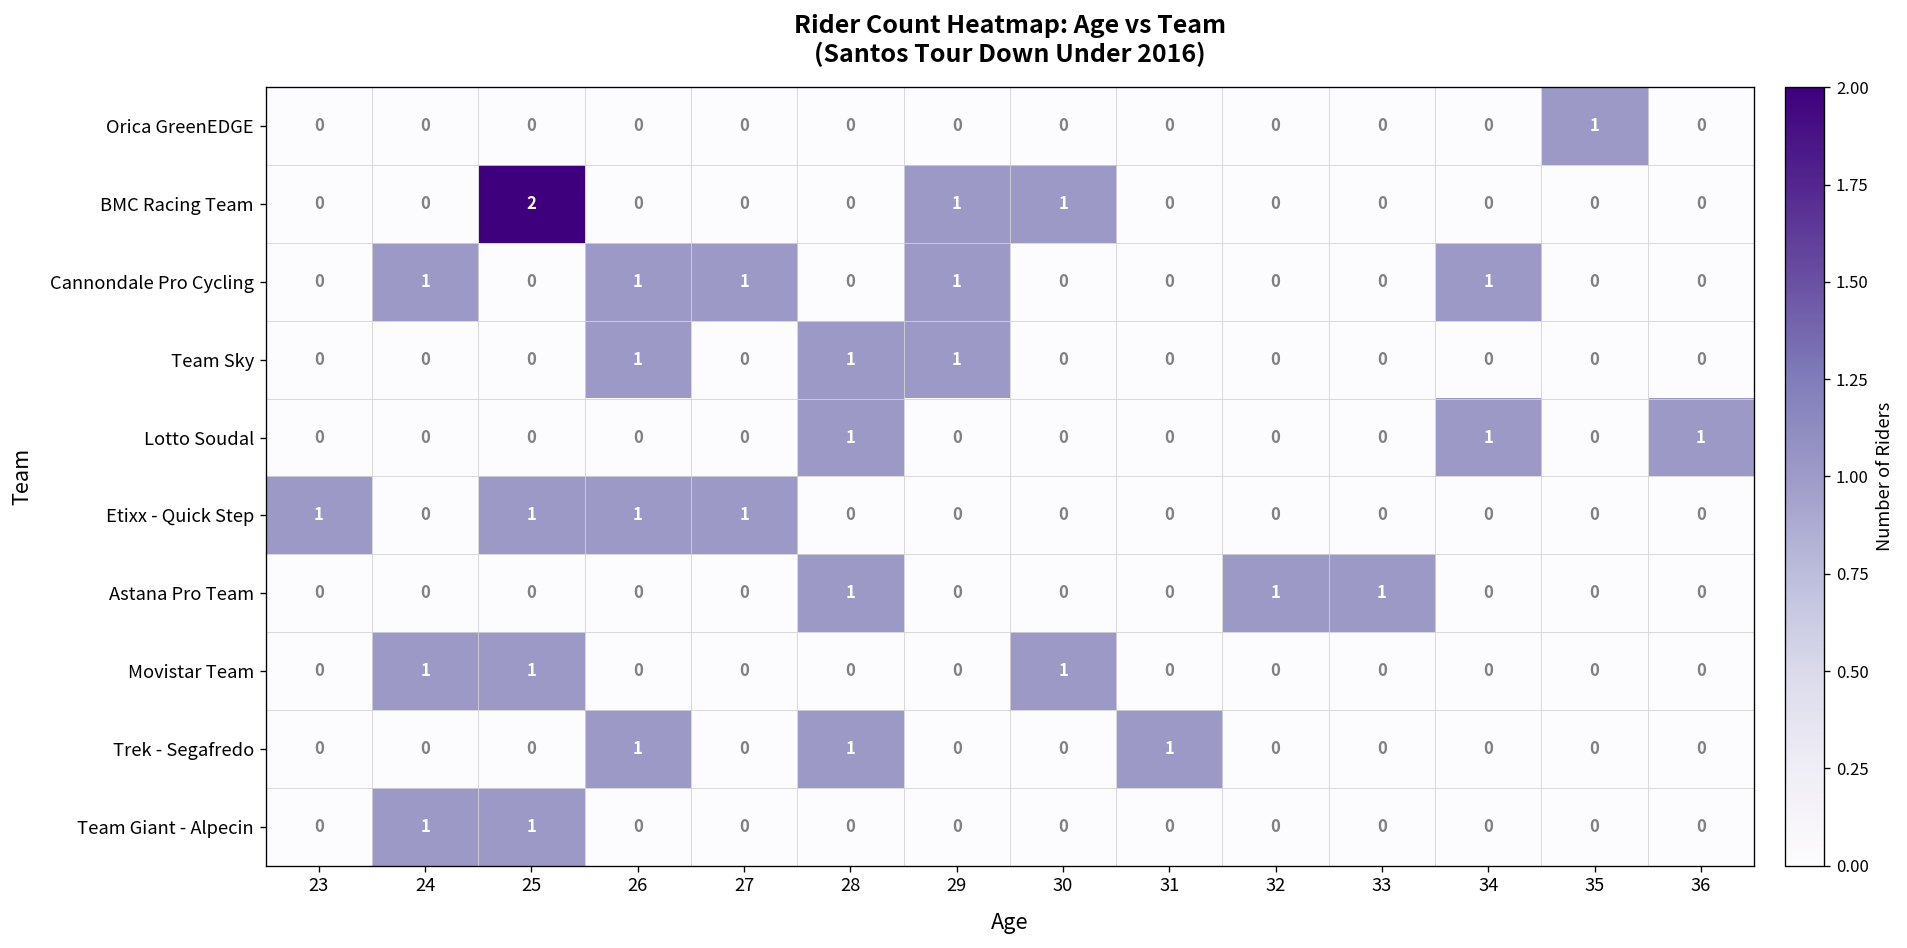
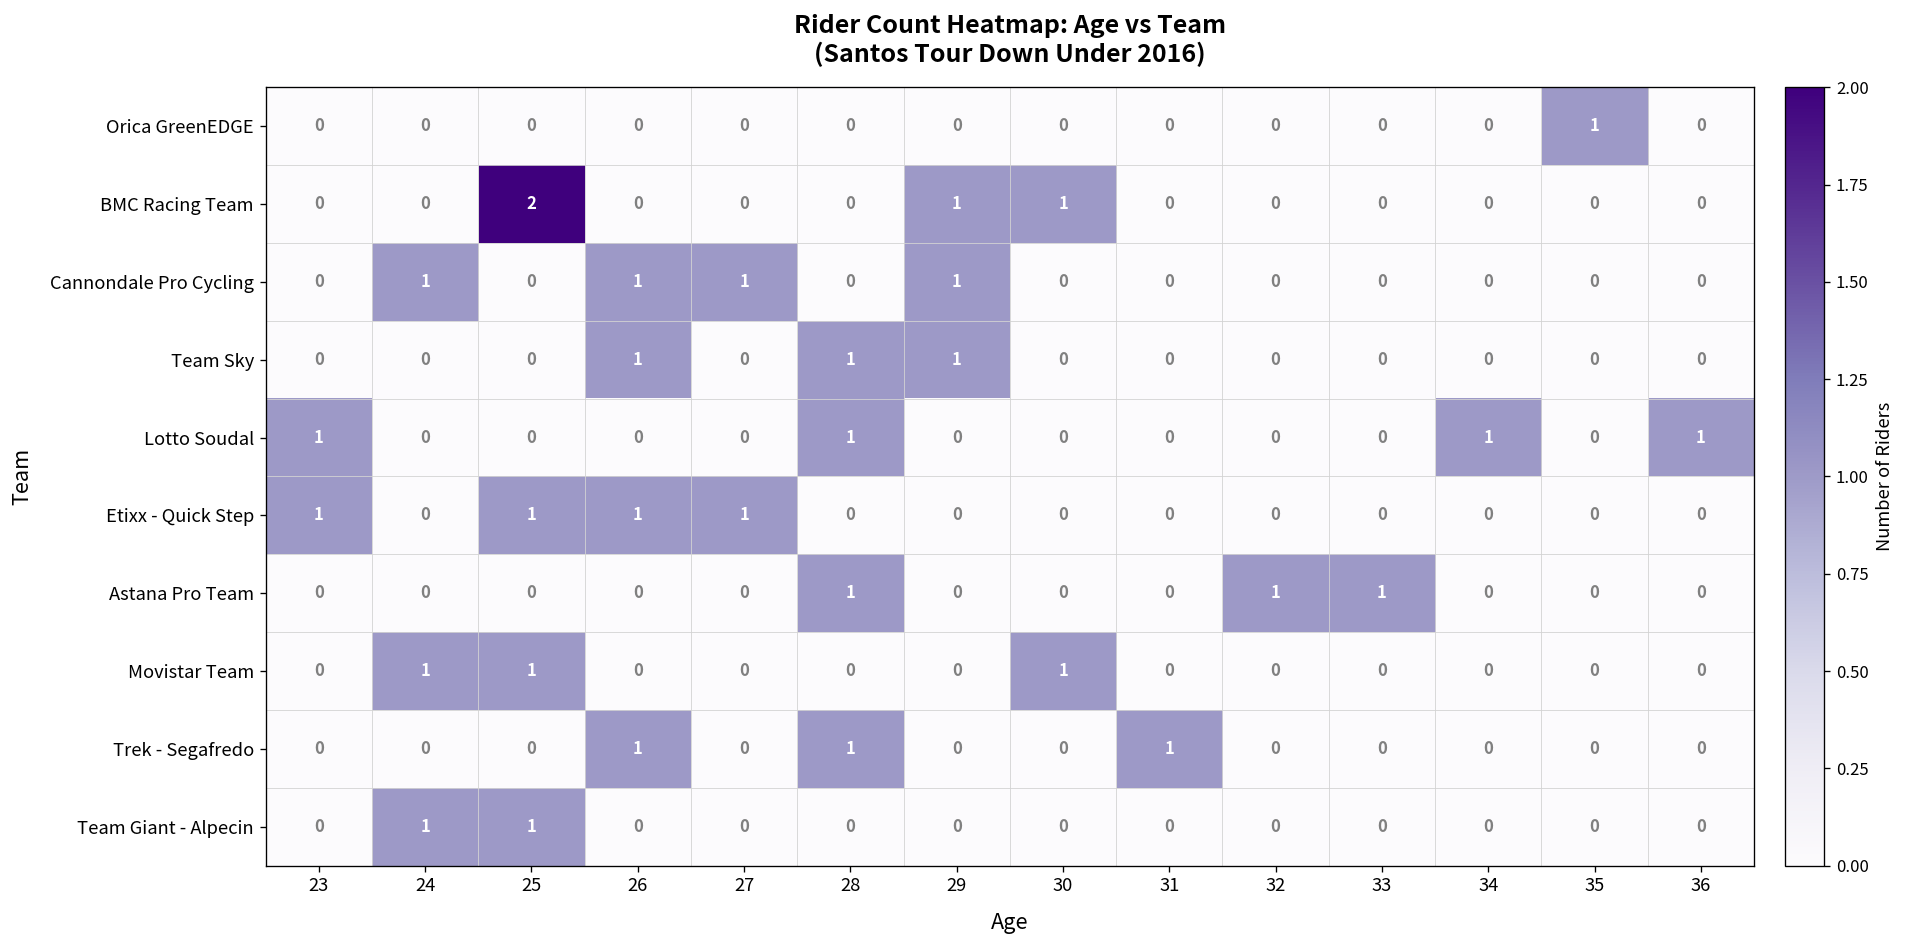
  {
    "Orica GreenEDGE": {
      "23": 0,
      "24": 0,
      "25": 0,
      "26": 0,
      "27": 0,
      "28": 0,
      "29": 0,
      "30": 0,
      "31": 0,
      "32": 0,
      "33": 0,
      "34": 0,
      "35": 1,
      "36": 0
    },
    "BMC Racing Team": {
      "23": 0,
      "24": 0,
      "25": 2,
      "26": 0,
      "27": 0,
      "28": 0,
      "29": 1,
      "30": 1,
      "31": 0,
      "32": 0,
      "33": 0,
      "34": 0,
      "35": 0,
      "36": 0
    },
    "Cannondale Pro Cycling": {
      "23": 0,
      "24": 1,
      "25": 0,
      "26": 1,
      "27": 1,
      "28": 0,
      "29": 1,
      "30": 0,
      "31": 0,
      "32": 0,
      "33": 0,
-     "34": 1,
+     "34": 0,
      "35": 0,
      "36": 0
    },
    "Team Sky": {
      "23": 0,
      "24": 0,
      "25": 0,
      "26": 1,
      "27": 0,
      "28": 1,
      "29": 1,
      "30": 0,
      "31": 0,
      "32": 0,
      "33": 0,
      "34": 0,
      "35": 0,
      "36": 0
    },
    "Lotto Soudal": {
-     "23": 0,
+     "23": 1,
      "24": 0,
      "25": 0,
      "26": 0,
      "27": 0,
      "28": 1,
      "29": 0,
      "30": 0,
      "31": 0,
      "32": 0,
      "33": 0,
      "34": 1,
      "35": 0,
      "36": 1
    },
    "Etixx - Quick Step": {
      "23": 1,
      "24": 0,
      "25": 1,
      "26": 1,
      "27": 1,
      "28": 0,
      "29": 0,
      "30": 0,
      "31": 0,
      "32": 0,
      "33": 0,
      "34": 0,
      "35": 0,
      "36": 0
    },
    "Astana Pro Team": {
      "23": 0,
      "24": 0,
      "25": 0,
      "26": 0,
      "27": 0,
      "28": 1,
      "29": 0,
      "30": 0,
      "31": 0,
      "32": 1,
      "33": 1,
      "34": 0,
      "35": 0,
      "36": 0
    },
    "Movistar Team": {
      "23": 0,
      "24": 1,
      "25": 1,
      "26": 0,
      "27": 0,
      "28": 0,
      "29": 0,
      "30": 1,
      "31": 0,
      "32": 0,
      "33": 0,
      "34": 0,
      "35": 0,
      "36": 0
    },
    "Trek - Segafredo": {
      "23": 0,
      "24": 0,
      "25": 0,
      "26": 1,
      "27": 0,
      "28": 1,
      "29": 0,
      "30": 0,
      "31": 1,
      "32": 0,
      "33": 0,
      "34": 0,
      "35": 0,
      "36": 0
    },
    "Team Giant - Alpecin": {
      "23": 0,
      "24": 1,
      "25": 1,
      "26": 0,
      "27": 0,
      "28": 0,
      "29": 0,
      "30": 0,
      "31": 0,
      "32": 0,
      "33": 0,
      "34": 0,
      "35": 0,
      "36": 0
    }
  }
